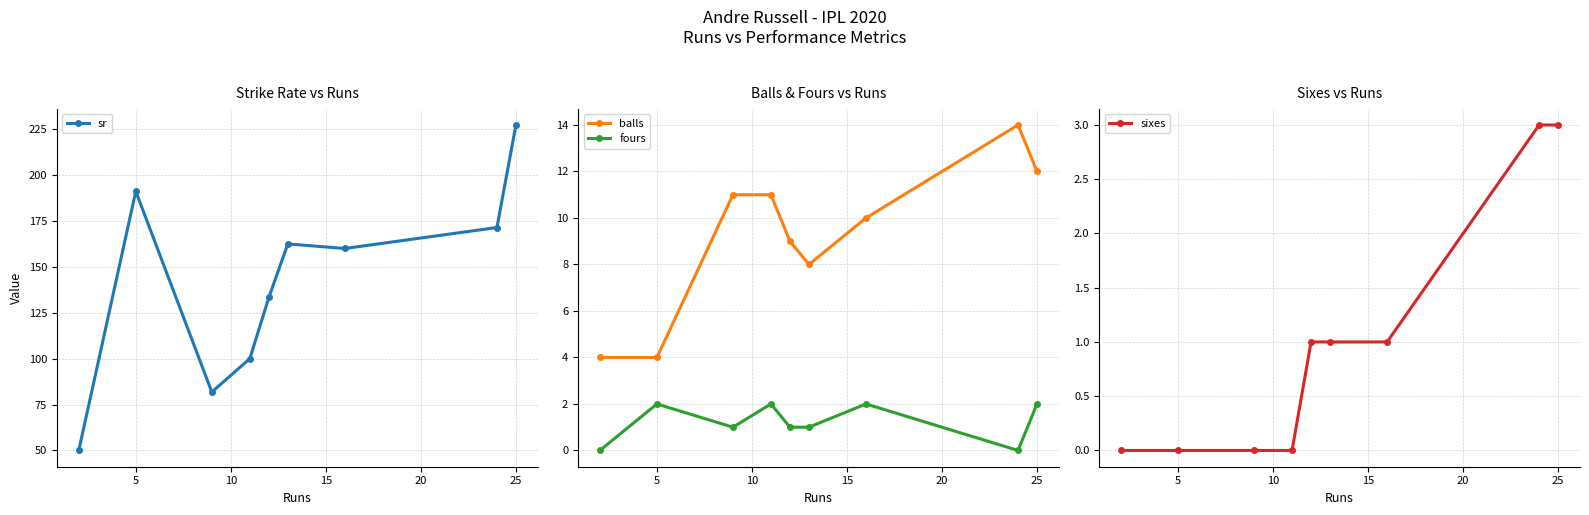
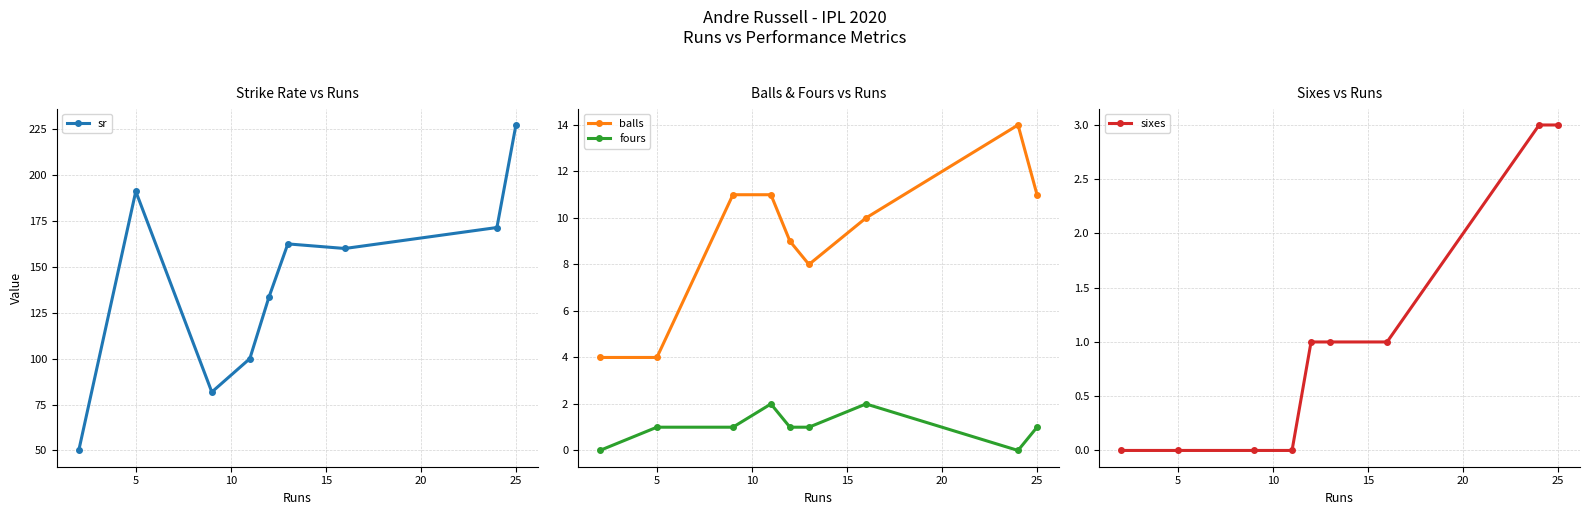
  {
    "Strike Rate vs Runs": {
      "5": 191,
      "25": 227
    },
    "Balls & Fours vs Runs": {
      "balls": {
        "5": 4,
-       "25": 12
+       "25": 11
      },
      "fours": {
-       "5": 2,
-       "25": 2
+       "5": 1,
+       "25": 1
      }
    },
    "Sixes vs Runs": {
      "5": 0.00,
      "25": 3.00
    }
  }
